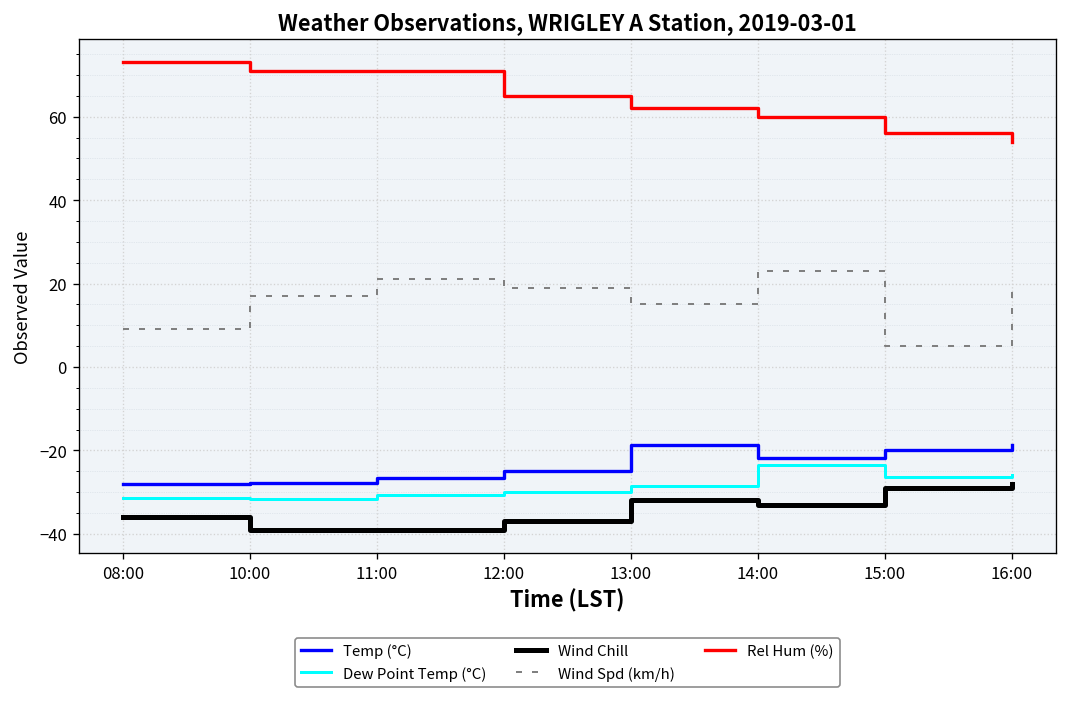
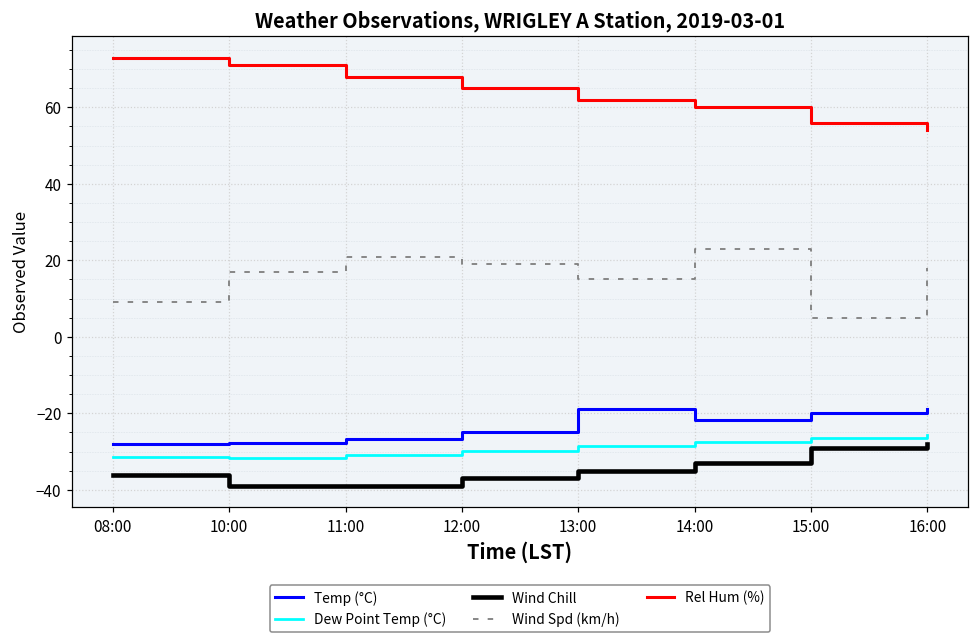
  {
    "Temp (°C)": {
      "08:00": -28,
      "10:00": -28,
      "11:00": -27,
      "12:00": -25,
      "13:00": -19,
      "14:00": -22,
      "15:00": -20,
      "16:00": -19
    },
    "Dew Point Temp (°C)": {
      "08:00": -32,
      "10:00": -32,
      "11:00": -31,
      "12:00": -30,
      "13:00": -29,
-     "14:00": -23,
+     "14:00": -28,
      "15:00": -26,
      "16:00": -26
    },
    "Wind Chill": {
      "08:00": -36,
      "10:00": -39,
      "11:00": -39,
      "12:00": -37,
-     "13:00": -32,
+     "13:00": -35,
      "14:00": -33,
      "15:00": -29,
      "16:00": -28
    },
    "Wind Spd (km/h)": {
      "08:00": 9,
      "10:00": 17,
      "11:00": 21,
      "12:00": 19,
      "13:00": 15,
      "14:00": 23,
      "15:00": 5,
      "16:00": 18
    },
    "Rel Hum (%)": {
      "08:00": 73,
      "10:00": 71,
-     "11:00": 71,
+     "11:00": 68,
      "12:00": 65,
      "13:00": 62,
      "14:00": 60,
      "15:00": 56,
      "16:00": 54
    }
  }
